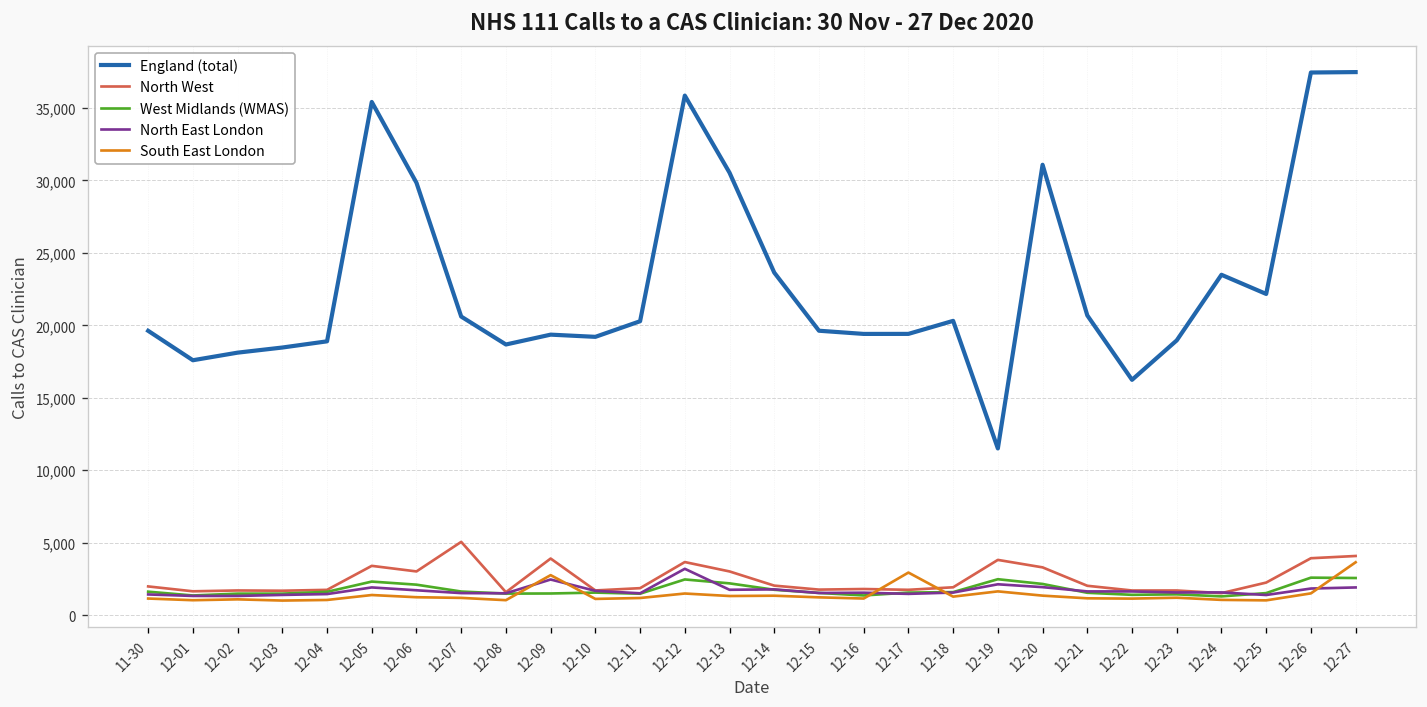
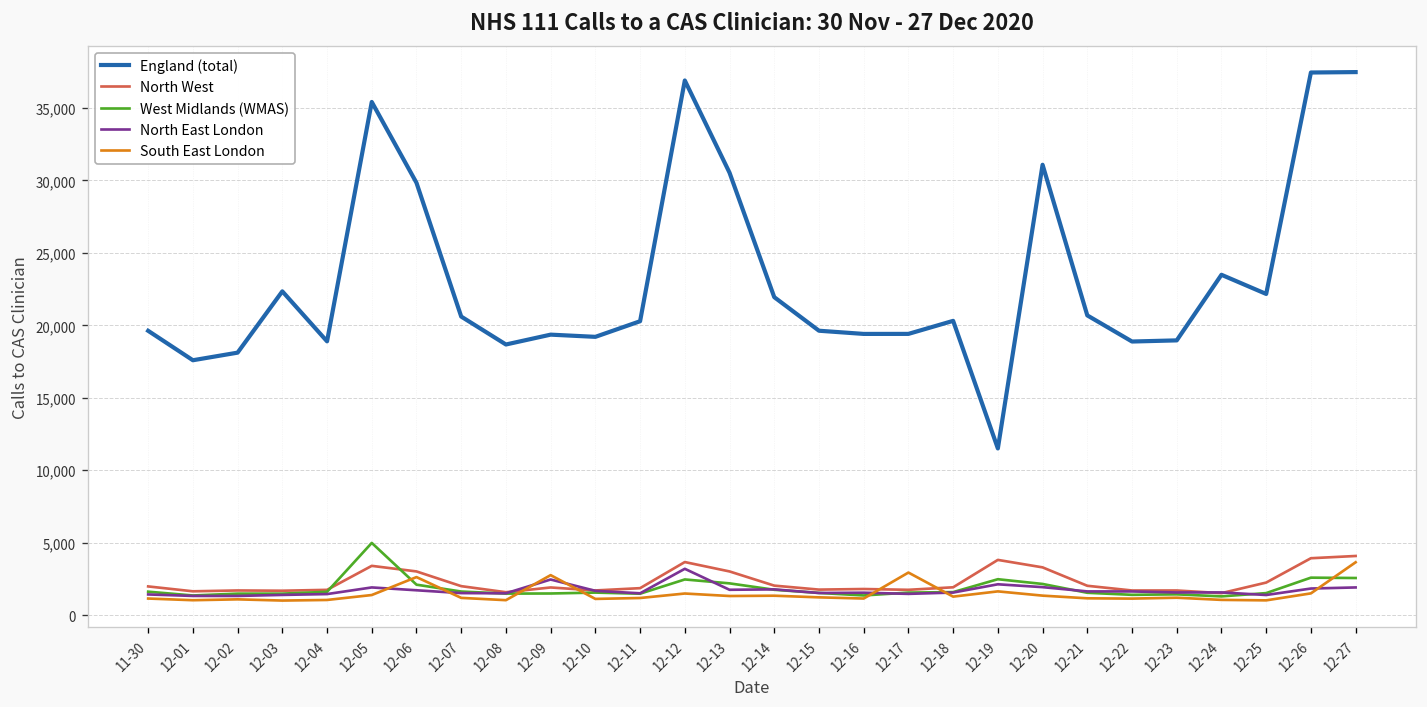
  {
    "England (total)": {
      "11-30": "19,600",
      "12-01": "17,600",
      "12-02": "18,100",
-     "12-03": "18,500",
+     "12-03": "22,300",
      "12-04": "18,900",
      "12-05": "35,400",
      "12-06": "29,800",
      "12-07": "20,600",
      "12-08": "18,700",
      "12-09": "19,400",
      "12-10": "19,200",
      "12-11": "20,300",
-     "12-12": "35,900",
+     "12-12": "36,900",
      "12-13": "30,500",
-     "12-14": "23,600",
+     "12-14": "21,900",
      "12-15": "19,600",
      "12-16": "19,400",
      "12-17": "19,400",
      "12-18": "20,300",
      "12-19": "11,500",
      "12-20": "31,100",
      "12-21": "20,700",
-     "12-22": "16,200",
+     "12-22": "18,900",
      "12-23": "19,000",
      "12-24": "23,500",
      "12-25": "22,200",
      "12-26": "37,500",
      "12-27": "37,500"
    },
    "North West": {
      "11-30": "2,000",
      "12-01": "1,600",
      "12-02": "1,700",
      "12-05": "3,400",
      "12-06": "3,000",
-     "12-07": "5,100",
-     "12-09": "3,900",
+     "12-07": "2,000",
+     "12-09": "1,900",
      "12-11": "1,900",
      "12-12": "3,700",
      "12-13": "3,000",
      "12-14": "2,000",
      "12-15": "1,800",
      "12-16": "1,800",
      "12-18": "1,900",
      "12-19": "3,800",
      "12-20": "3,300",
      "12-21": "2,000",
      "12-25": "2,200",
      "12-26": "3,900",
      "12-27": "4,100"
    },
    "West Midlands (WMAS)": {
-     "12-05": "2,300",
+     "12-05": "5,000",
      "12-06": "2,100",
      "12-09": "1,500",
      "12-12": "2,500",
      "12-13": "2,200",
      "12-19": "2,500",
      "12-20": "2,200",
      "12-22": "1,400",
      "12-24": "1,300",
      "12-26": "2,600",
      "12-27": "2,600"
    },
    "North East London": {
      "12-05": "1,900",
      "12-06": "1,700",
      "12-09": "2,500",
      "12-12": "3,200",
      "12-13": "1,700",
      "12-19": "2,100",
      "12-20": "1,900",
      "12-26": "1,800",
      "12-27": "1,900"
    },
    "South East London": {
      "11-30": "1,100",
      "12-01": "1,000",
      "12-02": "1,100",
      "12-03": "1,000",
      "12-04": "1,000",
      "12-05": "1,400",
-     "12-06": "1,200",
+     "12-06": "2,600",
      "12-07": "1,200",
      "12-08": "1,000",
      "12-09": "2,800",
      "12-10": "1,100",
      "12-11": "1,200",
      "12-12": "1,500",
      "12-13": "1,300",
      "12-14": "1,300",
      "12-15": "1,200",
      "12-16": "1,100",
      "12-17": "2,900",
      "12-18": "1,300",
      "12-19": "1,600",
      "12-20": "1,300",
      "12-21": "1,200",
      "12-22": "1,100",
      "12-23": "1,200",
      "12-24": "1,100",
      "12-25": "1,000",
      "12-26": "1,500",
      "12-27": "3,600"
    }
  }
